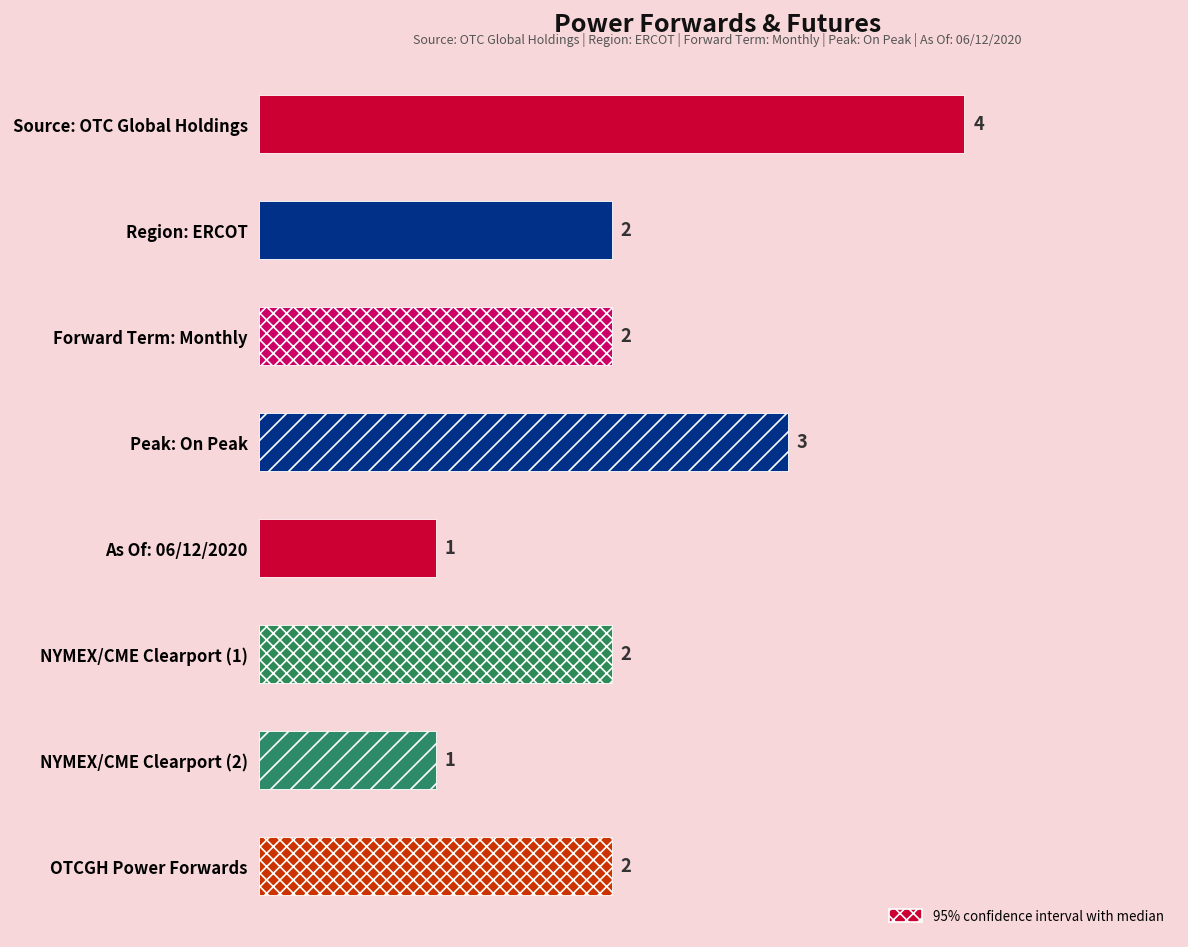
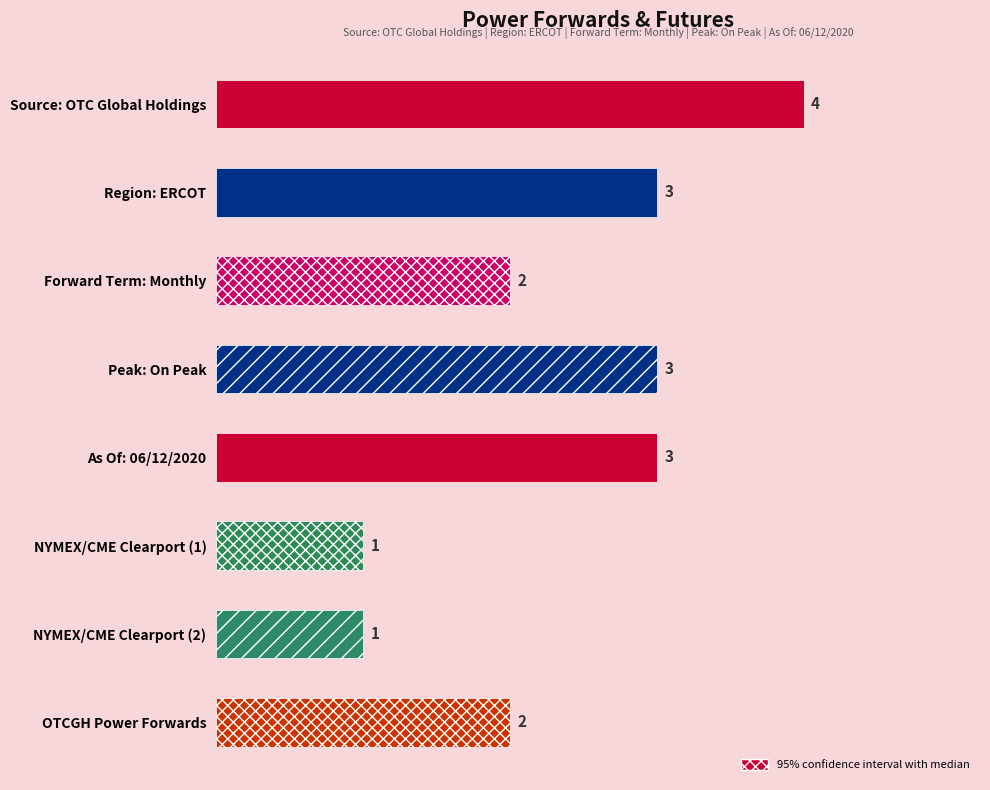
  {
    "Source: OTC Global Holdings": 4,
-   "Region: ERCOT": 2,
+   "Region: ERCOT": 3,
    "Forward Term: Monthly": 2,
    "Peak: On Peak": 3,
-   "As Of: 06/12/2020": 1,
-   "NYMEX/CME Clearport (1)": 2,
+   "As Of: 06/12/2020": 3,
+   "NYMEX/CME Clearport (1)": 1,
    "NYMEX/CME Clearport (2)": 1,
    "OTCGH Power Forwards": 2
  }
